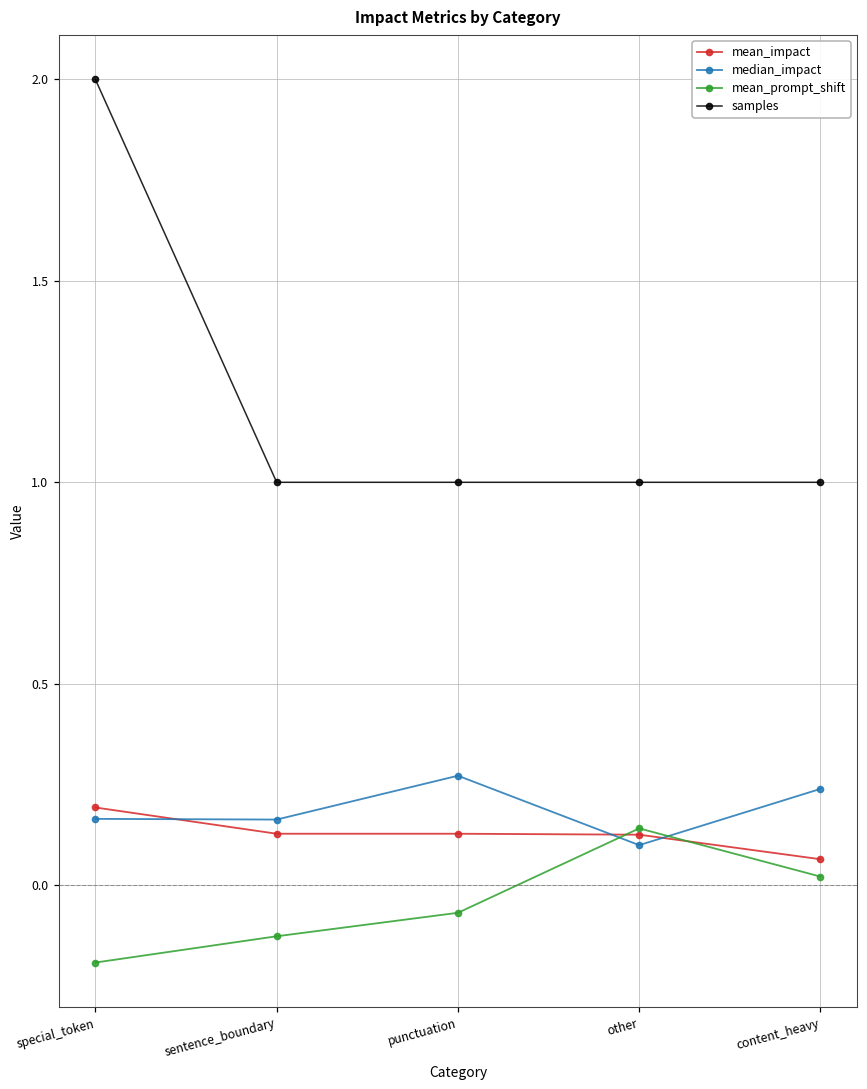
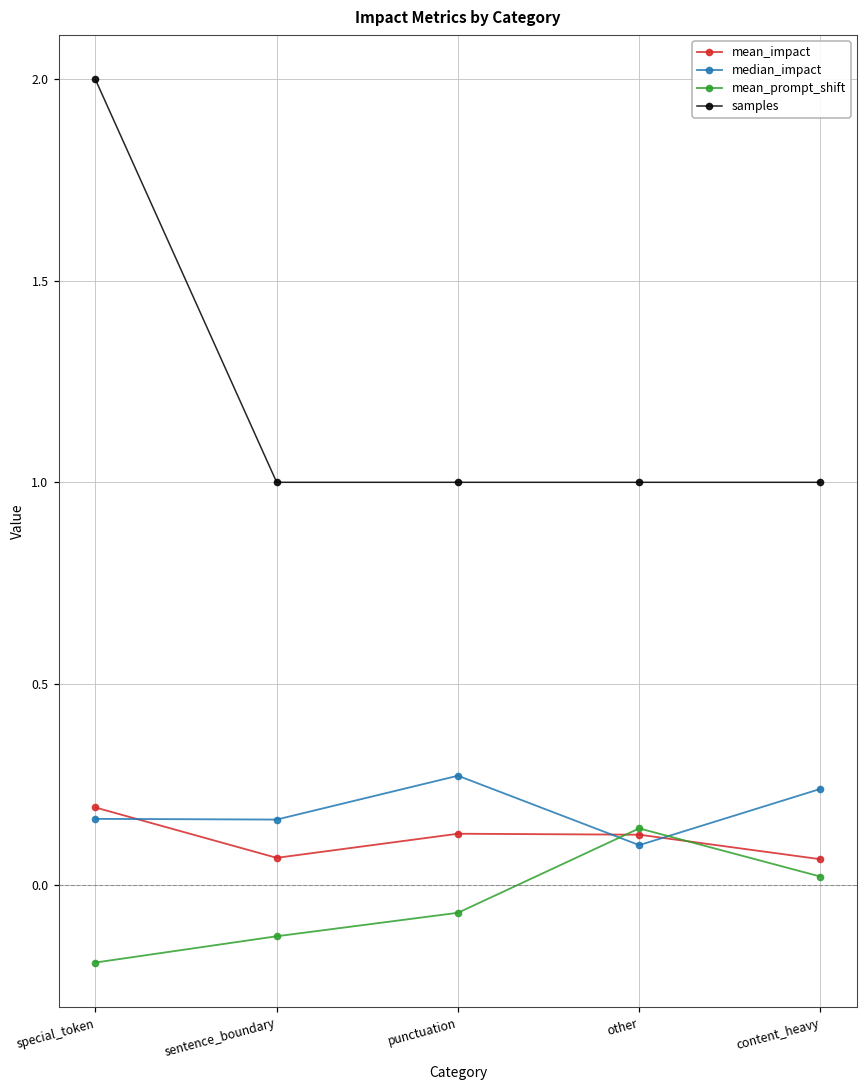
  {
    "mean_impact": {
      "special_token": 0.19,
-     "sentence_boundary": 0.13,
+     "sentence_boundary": 0.07,
      "punctuation": 0.13,
      "other": 0.13,
      "content_heavy": 0.06
    },
    "median_impact": {
      "special_token": 0.16,
      "sentence_boundary": 0.16,
      "punctuation": 0.27,
      "other": 0.10,
      "content_heavy": 0.24
    },
    "mean_prompt_shift": {
      "special_token": -0.19,
      "sentence_boundary": -0.13,
      "punctuation": -0.07,
      "other": 0.14,
      "content_heavy": 0.02
    },
    "samples": {
      "special_token": 2.00,
      "sentence_boundary": 1.00,
      "punctuation": 1.00,
      "other": 1.00,
      "content_heavy": 1.00
    }
  }
